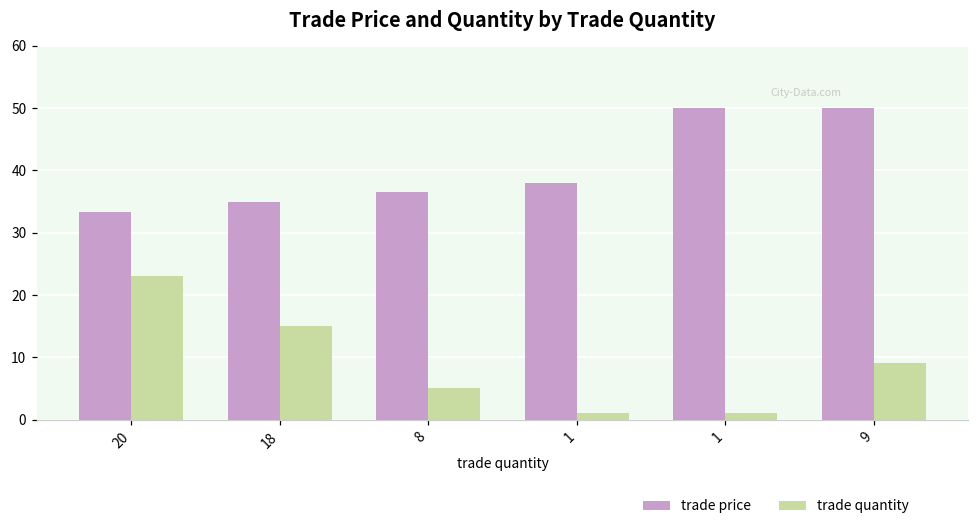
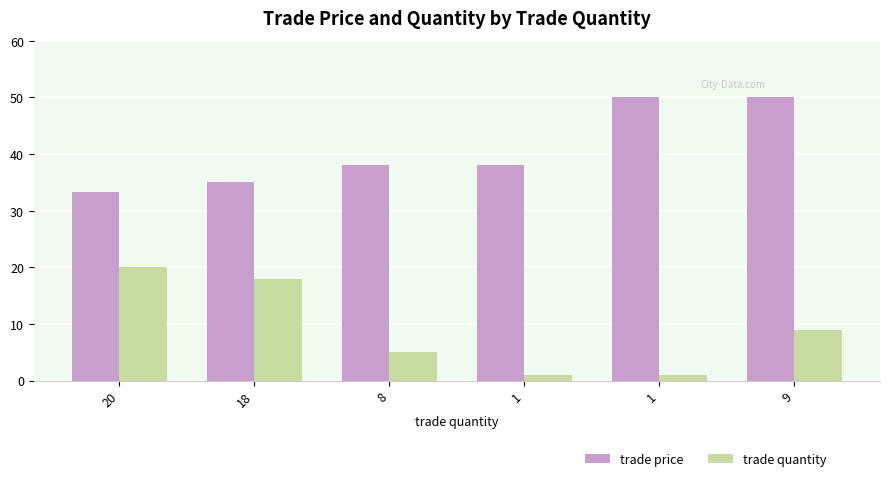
  {
    "trade price": {
      "20": 33,
      "18": 35,
-     "8": 37,
+     "8": 38,
      "9": 50
    },
    "trade quantity": {
-     "20": 23,
-     "18": 15,
+     "20": 20,
+     "18": 18,
      "8": 5,
      "9": 9
    }
  }
